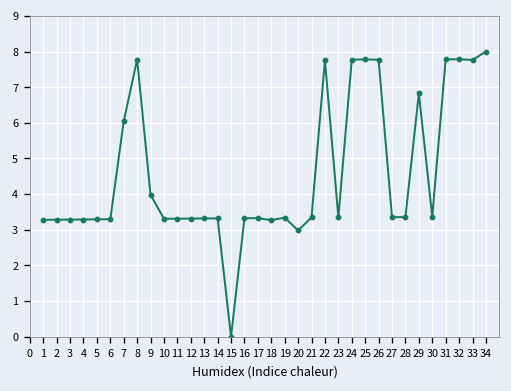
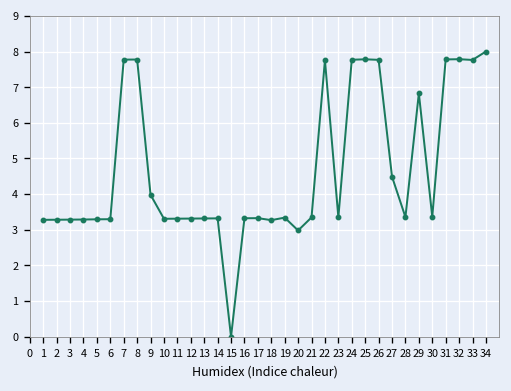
  {
    "1": 3.3,
    "2": 3.3,
    "3": 3.3,
    "4": 3.3,
    "5": 3.3,
    "6": 3.3,
-   "7": 6.0,
+   "7": 7.8,
    "8": 7.8,
    "9": 4.0,
    "10": 3.3,
    "11": 3.3,
    "12": 3.3,
    "13": 3.3,
    "14": 3.3,
    "15": 0.0,
    "16": 3.3,
    "17": 3.3,
    "18": 3.3,
    "19": 3.3,
    "20": 3.0,
    "21": 3.3,
    "22": 7.8,
    "23": 3.4,
    "24": 7.8,
    "25": 7.8,
    "26": 7.8,
-   "27": 3.4,
+   "27": 4.5,
    "28": 3.4,
    "29": 6.8,
    "30": 3.4,
    "31": 7.8,
    "32": 7.8,
    "33": 7.8,
    "34": 8.0
  }
